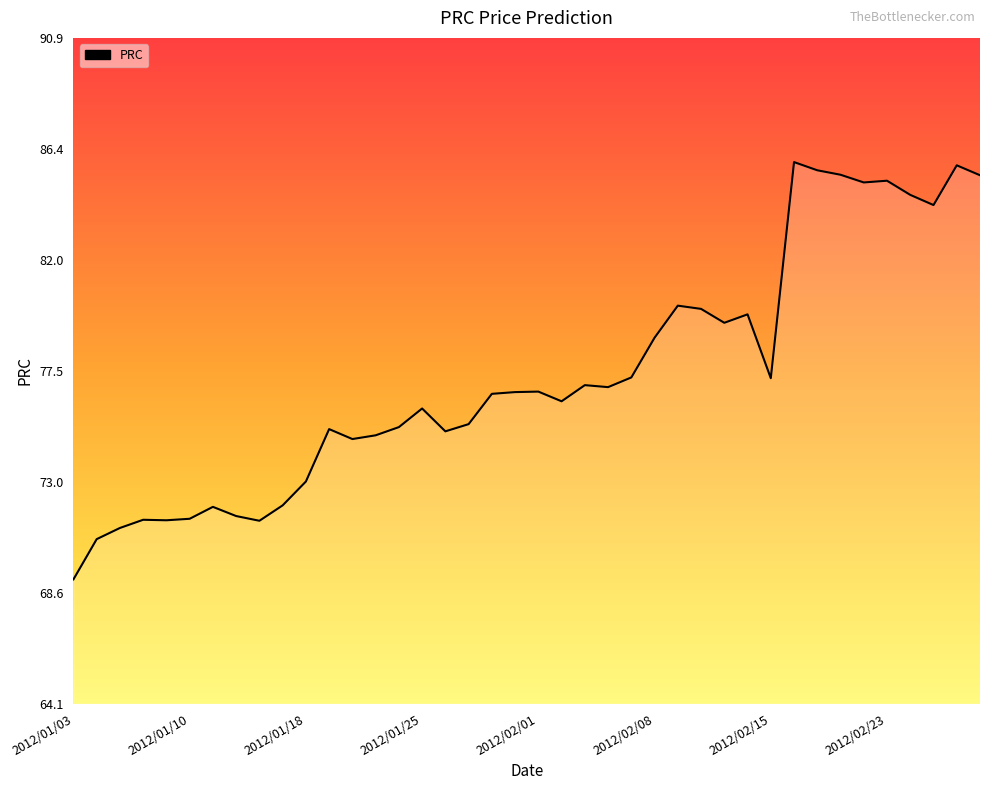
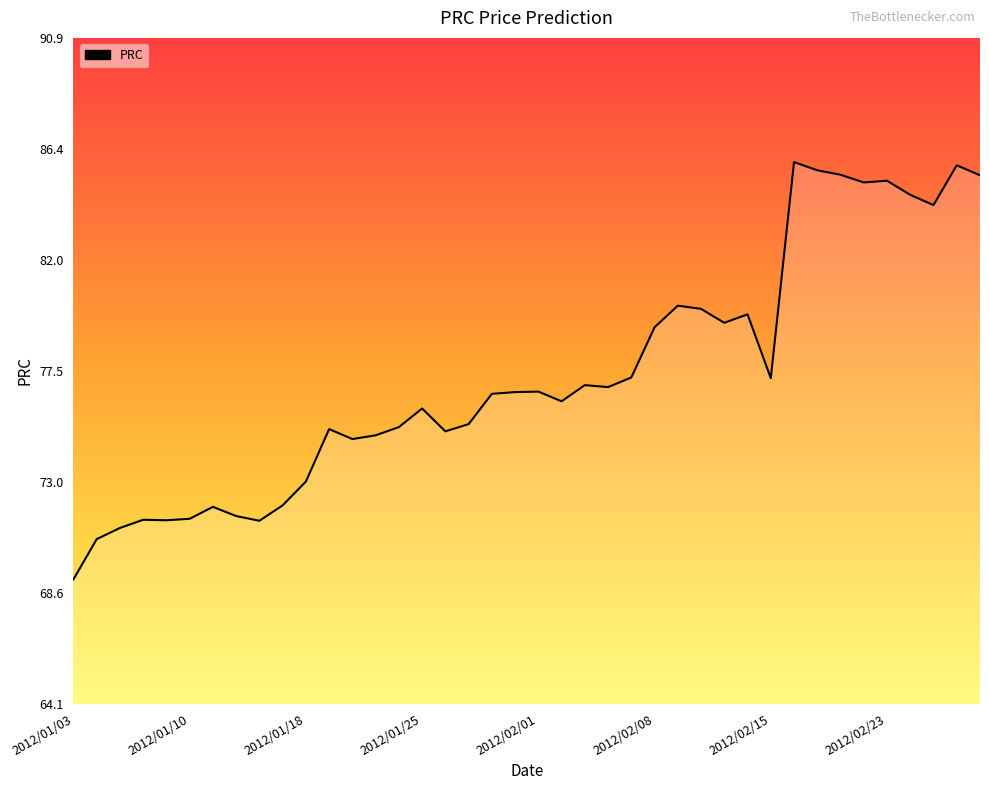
  {
    "2012/01/03": 69.1,
    "2012/01/10": 71.5,
    "2012/01/18": 73.0,
    "2012/01/25": 76.0,
    "2012/02/01": 76.7,
-   "2012/02/08": 78.8,
+   "2012/02/08": 79.3,
    "2012/02/15": 77.2,
    "2012/02/23": 85.2
  }
